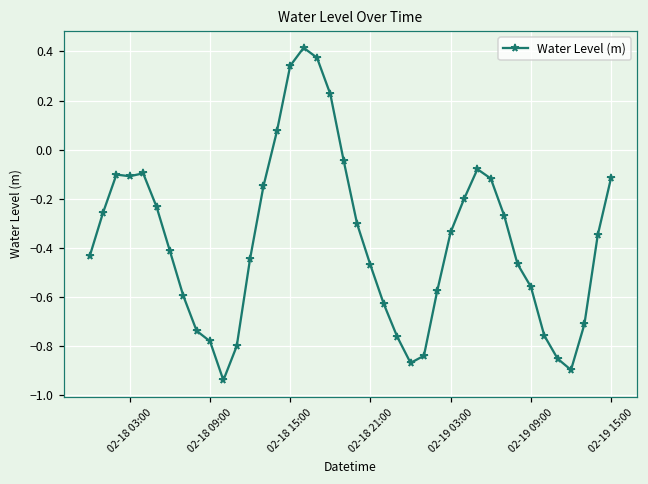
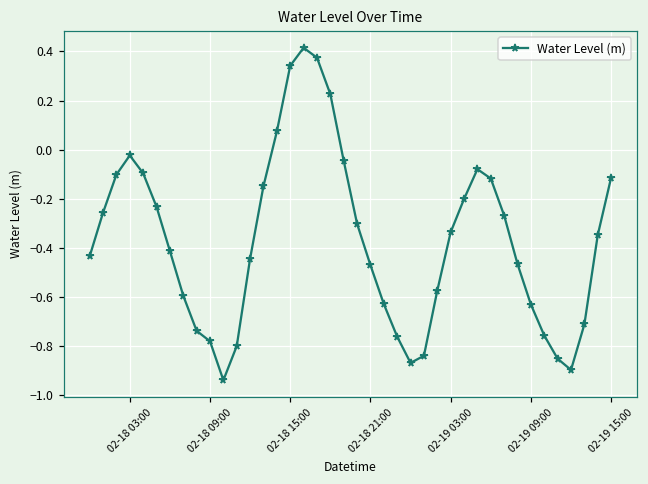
  {
-   "02-18 03:00": -0.11,
+   "02-18 03:00": -0.02,
    "02-18 09:00": -0.78,
    "02-18 15:00": 0.34,
    "02-18 21:00": -0.47,
    "02-19 03:00": -0.34,
-   "02-19 09:00": -0.56,
+   "02-19 09:00": -0.63,
    "02-19 15:00": -0.11
  }
